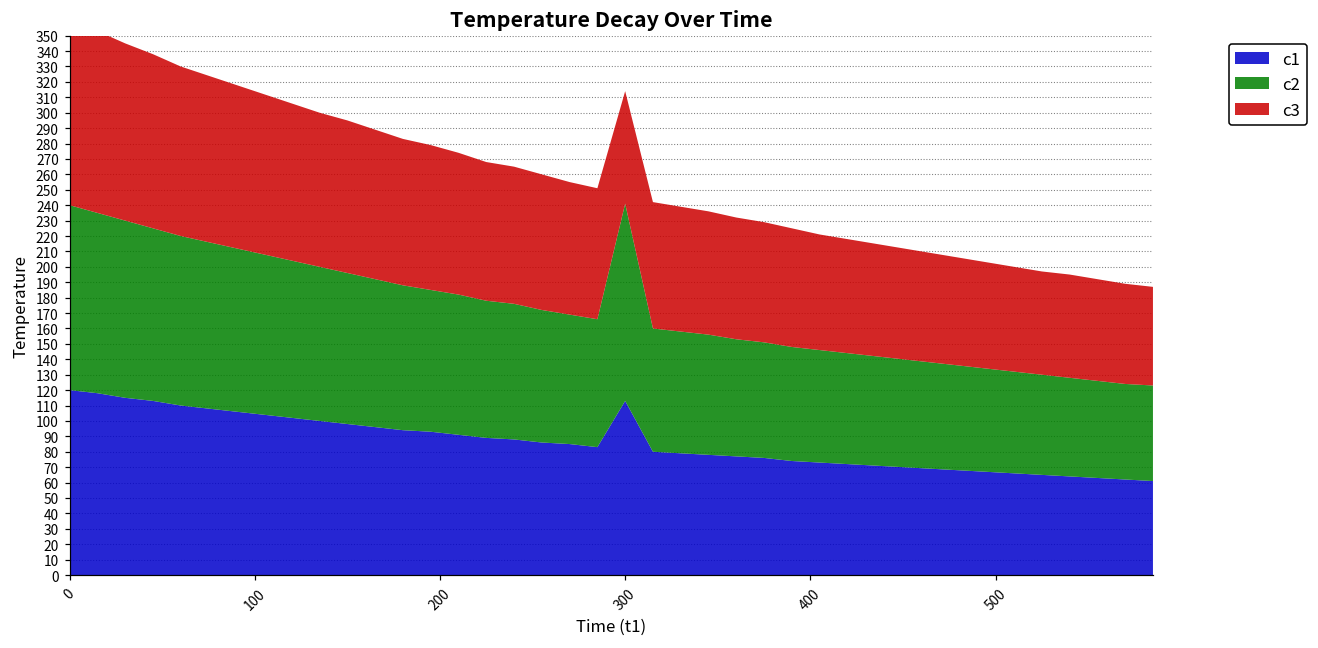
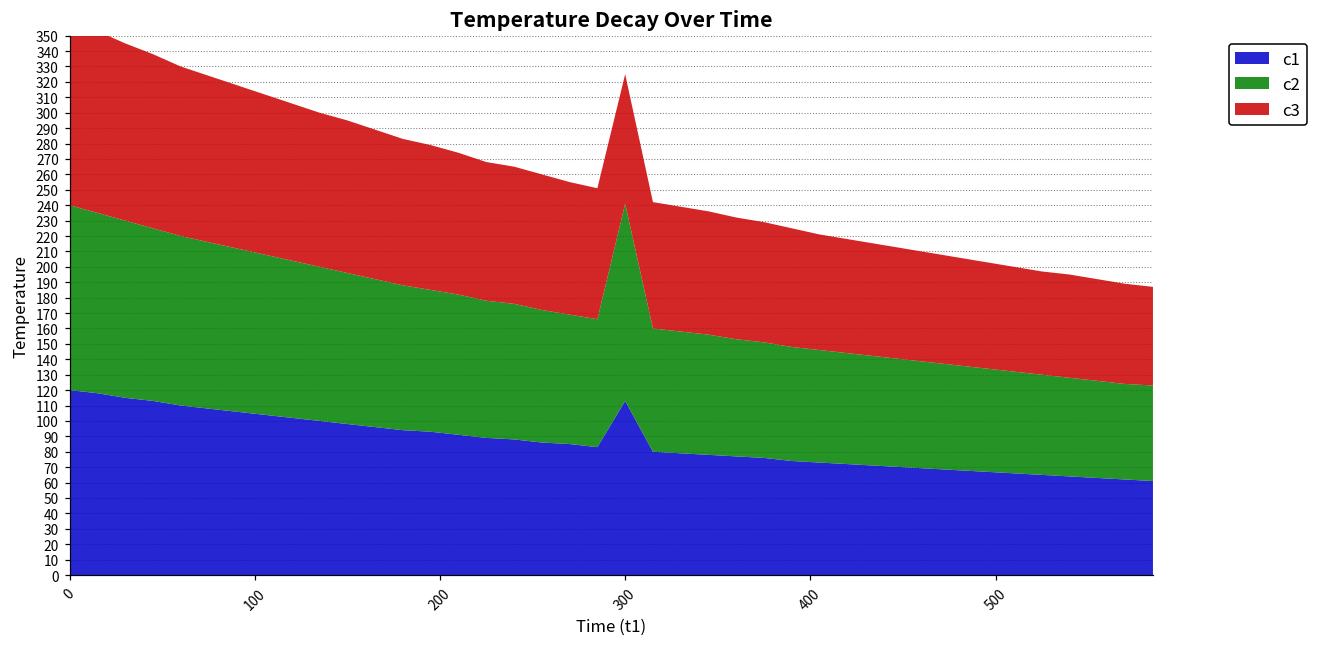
  {
    "c1": {
      "0": 120,
      "300": 113
    },
    "c2": {
      "0": 120,
      "300": 128
    },
    "c3": {
-     "300": 73
+     "300": 84
    }
  }
